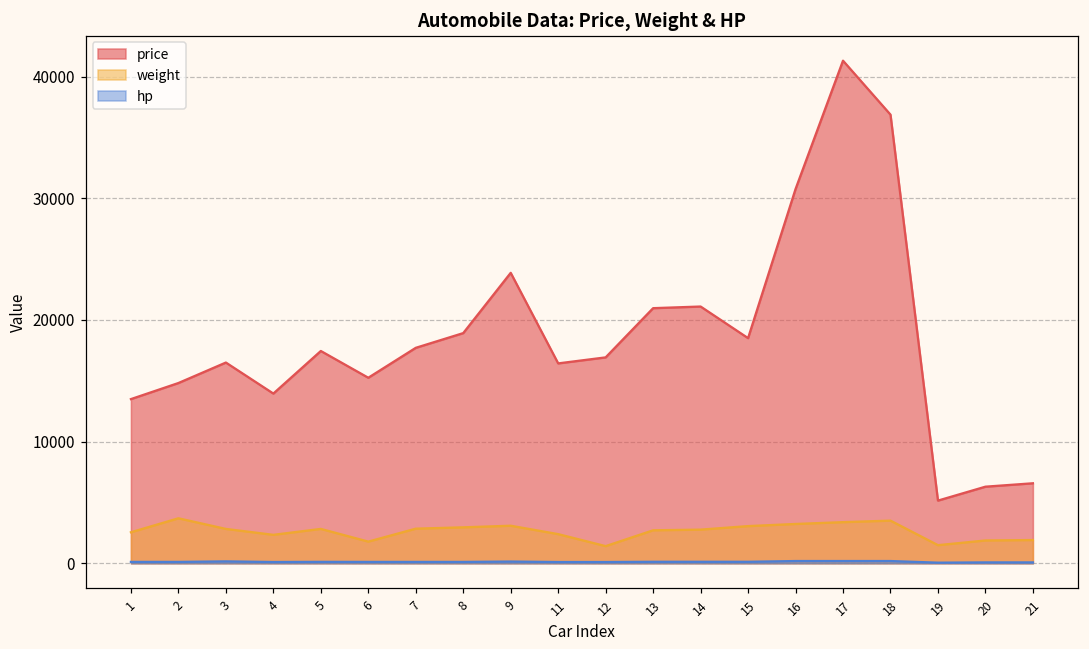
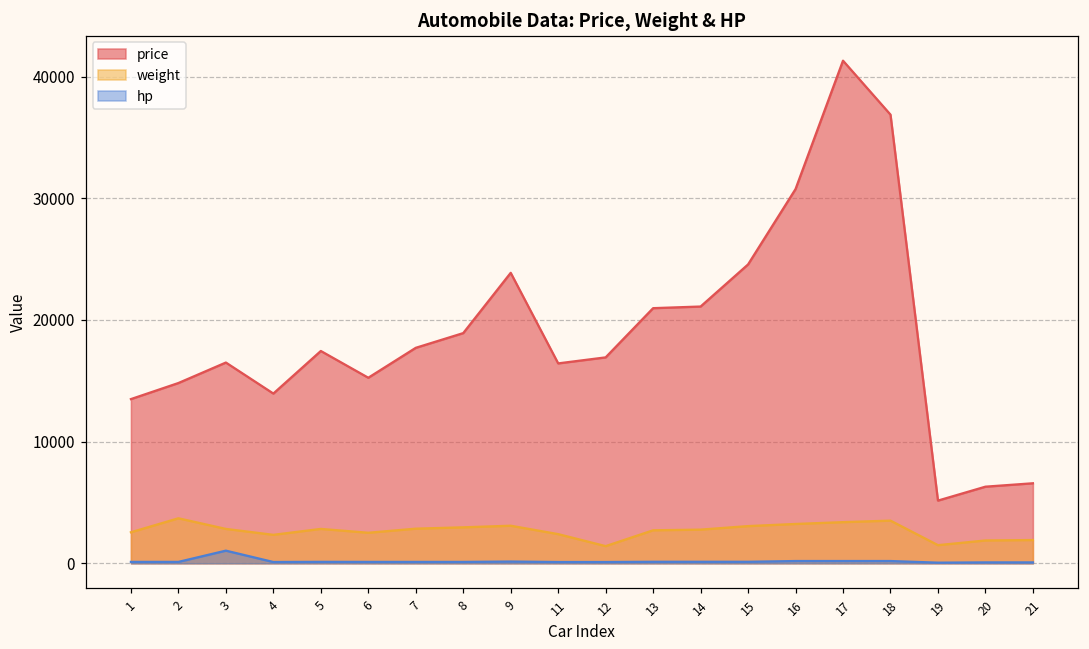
  {
    "price": {
      "1": 13500,
      "2": 14800,
      "3": 16500,
      "4": 14000,
      "5": 17500,
      "6": 15300,
      "7": 17700,
      "8": 18900,
      "9": 23900,
      "11": 16400,
      "12": 16900,
      "13": 21000,
      "14": 21100,
-     "15": 18500,
+     "15": 24600,
      "16": 30800,
      "17": 41300,
      "18": 36900,
      "19": 5200,
      "20": 6300,
      "21": 6600
    },
    "weight": {
      "1": 2500,
      "2": 3700,
      "3": 2800,
      "4": 2300,
      "5": 2800,
-     "6": 1800,
+     "6": 2500,
      "7": 2800,
      "8": 3000,
      "9": 3100,
      "11": 2400,
      "12": 1400,
      "13": 2700,
      "14": 2800,
      "15": 3100,
      "16": 3200,
      "17": 3400,
      "18": 3500,
      "19": 1500,
      "20": 1900,
      "21": 1900
    },
    "hp": {
      "1": 100,
      "2": 100,
-     "3": 200,
+     "3": 1000,
      "4": 100,
      "5": 100,
      "6": 100,
      "7": 100,
      "8": 100,
      "9": 100,
      "11": 100,
      "12": 100,
      "13": 100,
      "14": 100,
      "15": 100,
      "16": 200,
      "17": 200,
      "18": 200,
      "19": 0,
      "20": 100,
      "21": 100
    }
  }
